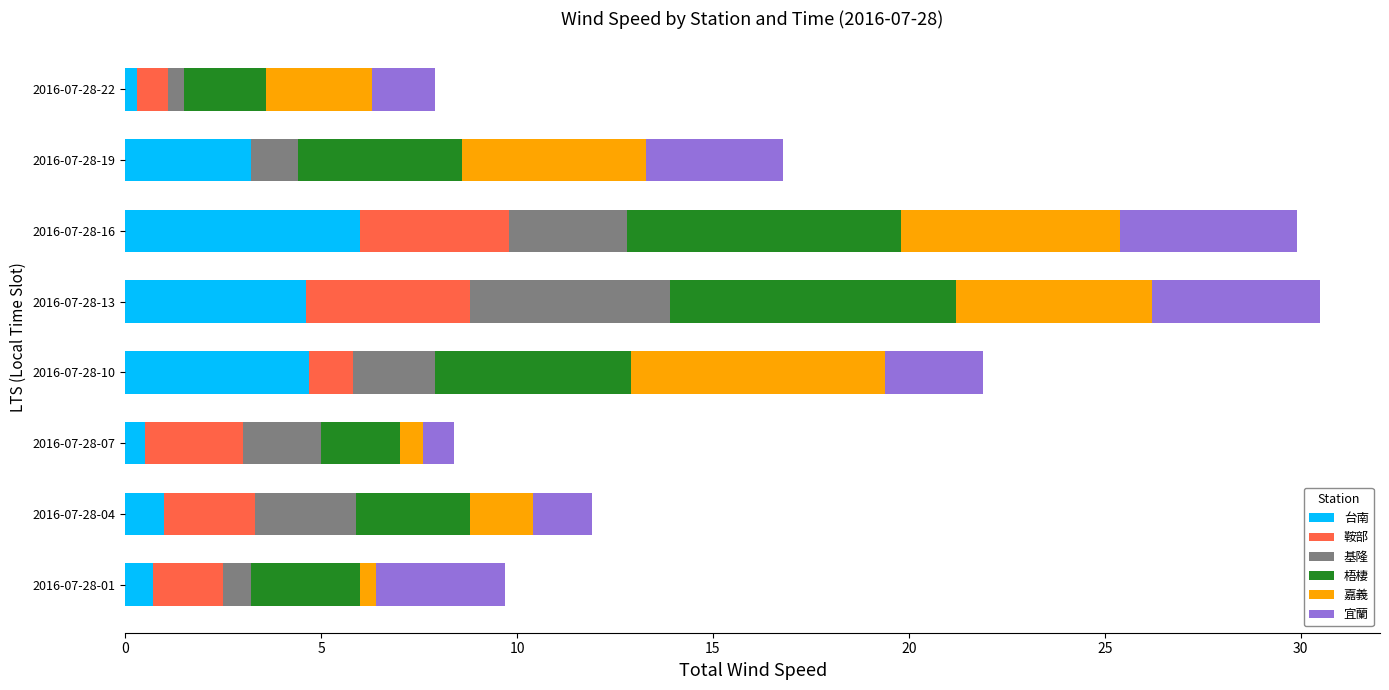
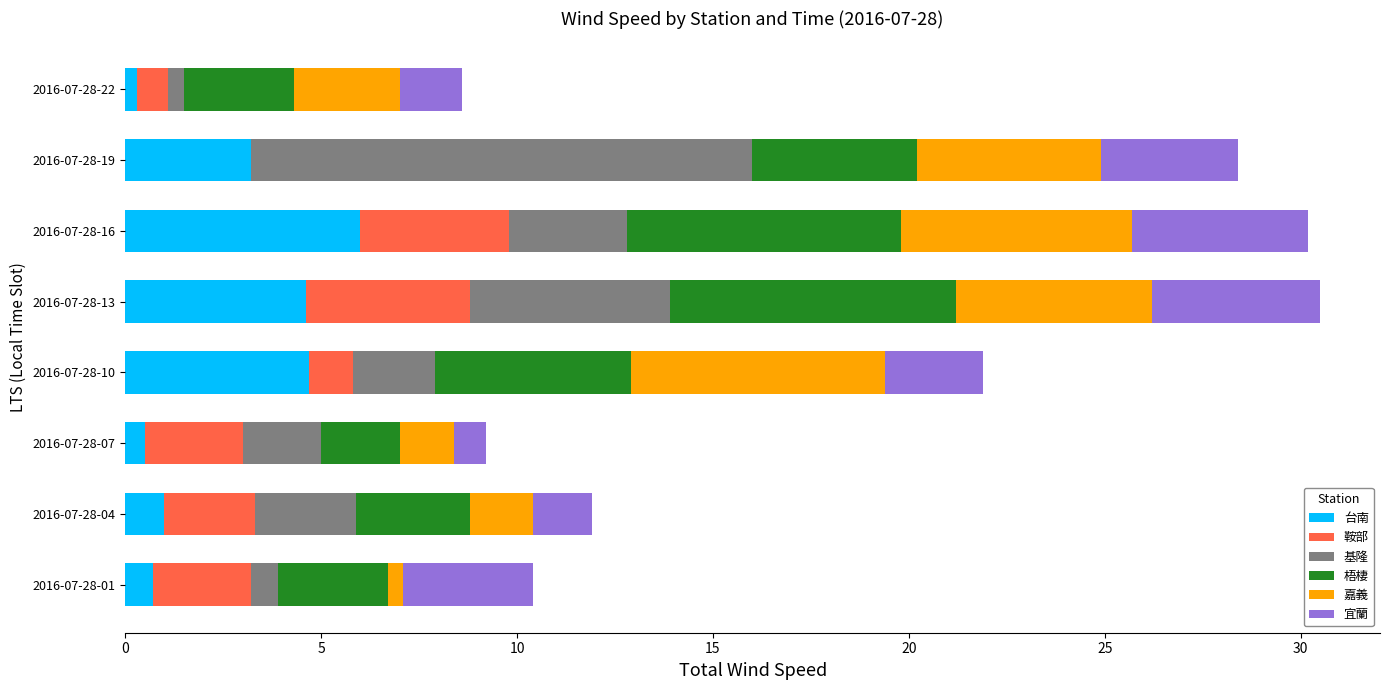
  {
    "台南": {
      "2016-07-28-22": 0.3,
      "2016-07-28-19": 3.2,
      "2016-07-28-16": 6.0,
      "2016-07-28-13": 4.6,
      "2016-07-28-10": 4.7,
      "2016-07-28-07": 0.5,
      "2016-07-28-04": 1.0,
      "2016-07-28-01": 0.7
    },
    "鞍部": {
      "2016-07-28-22": 0.8,
      "2016-07-28-19": 0.0,
      "2016-07-28-16": 3.8,
      "2016-07-28-13": 4.2,
      "2016-07-28-10": 1.1,
      "2016-07-28-07": 2.5,
      "2016-07-28-04": 2.3,
-     "2016-07-28-01": 1.8
+     "2016-07-28-01": 2.5
    },
    "基隆": {
      "2016-07-28-22": 0.4,
-     "2016-07-28-19": 1.2,
+     "2016-07-28-19": 12.8,
      "2016-07-28-16": 3.0,
      "2016-07-28-13": 5.1,
      "2016-07-28-10": 2.1,
      "2016-07-28-07": 2.0,
      "2016-07-28-04": 2.6,
      "2016-07-28-01": 0.7
    },
    "梧棲": {
-     "2016-07-28-22": 2.1,
+     "2016-07-28-22": 2.8,
      "2016-07-28-19": 4.2,
      "2016-07-28-16": 7.0,
      "2016-07-28-13": 7.3,
      "2016-07-28-10": 5.0,
      "2016-07-28-07": 2.0,
      "2016-07-28-04": 2.9,
      "2016-07-28-01": 2.8
    },
    "嘉義": {
      "2016-07-28-22": 2.7,
      "2016-07-28-19": 4.7,
-     "2016-07-28-16": 5.6,
+     "2016-07-28-16": 5.9,
      "2016-07-28-13": 5.0,
      "2016-07-28-10": 6.5,
-     "2016-07-28-07": 0.6,
+     "2016-07-28-07": 1.4,
      "2016-07-28-04": 1.6,
      "2016-07-28-01": 0.4
    },
    "宜蘭": {
      "2016-07-28-22": 1.6,
      "2016-07-28-19": 3.5,
      "2016-07-28-16": 4.5,
      "2016-07-28-13": 4.3,
      "2016-07-28-10": 2.5,
      "2016-07-28-07": 0.8,
      "2016-07-28-04": 1.5,
      "2016-07-28-01": 3.3
    }
  }
